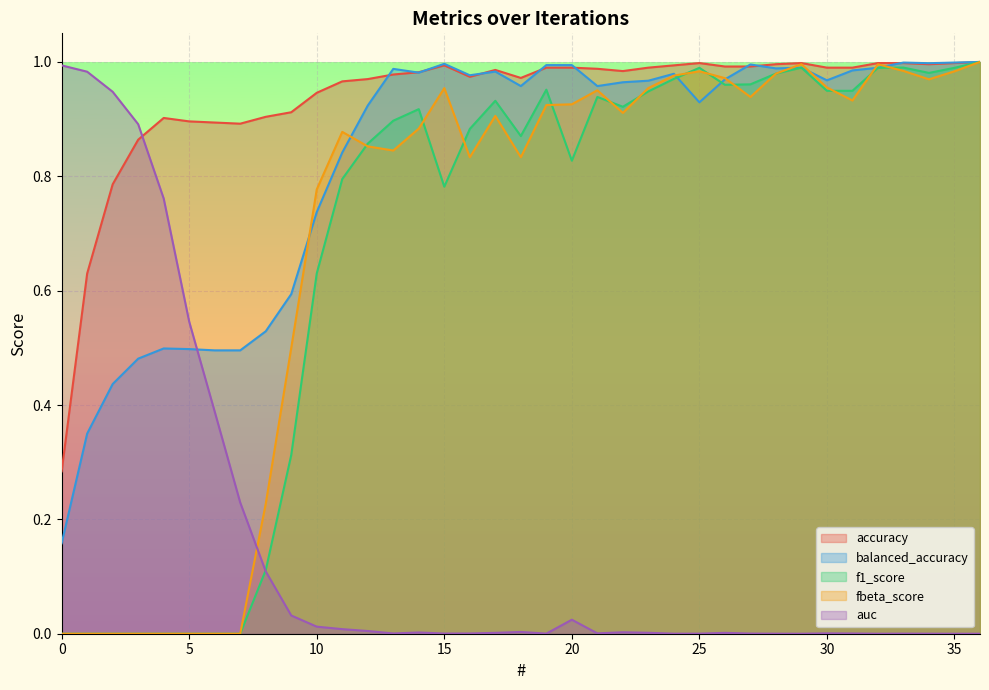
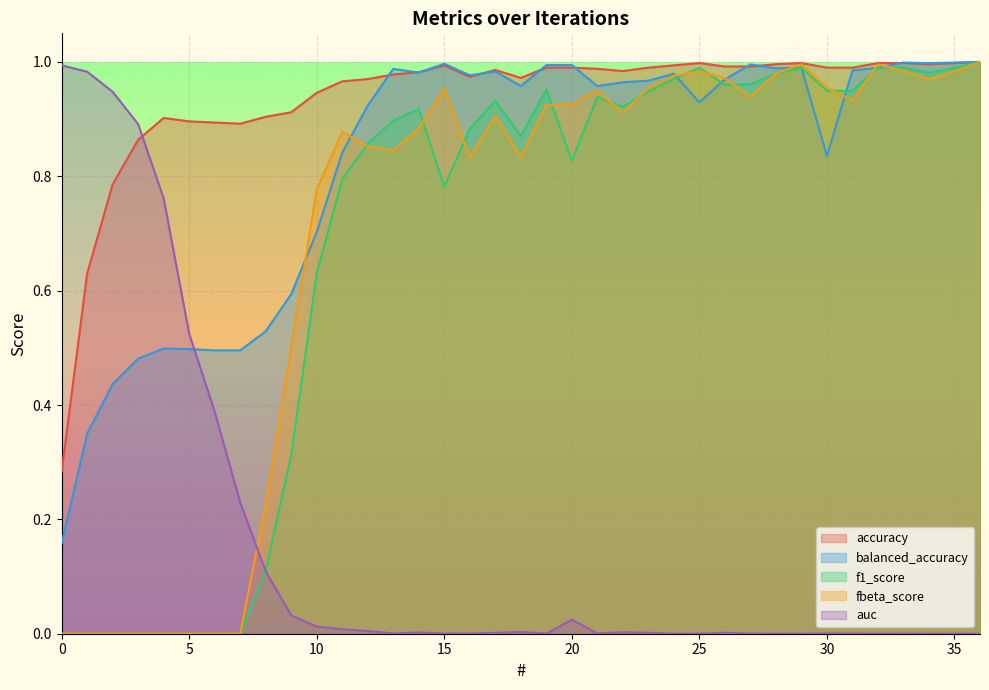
  {
    "balanced_accuracy": {
      "0": 0.16,
      "5": 0.50,
-     "10": 0.74,
+     "10": 0.70,
      "25": 0.93,
-     "30": 0.97
+     "30": 0.84
    },
    "f1_score": {
      "10": 0.63,
      "15": 0.78,
      "20": 0.83,
      "25": 0.99,
      "30": 0.95,
      "35": 0.99
    },
    "auc": {
      "0": 0.99,
-     "5": 0.55,
+     "5": 0.52,
      "10": 0.01,
      "15": 0.00,
      "20": 0.02,
      "25": 0.00,
      "30": 0.00,
      "35": 0.00
    }
  }
